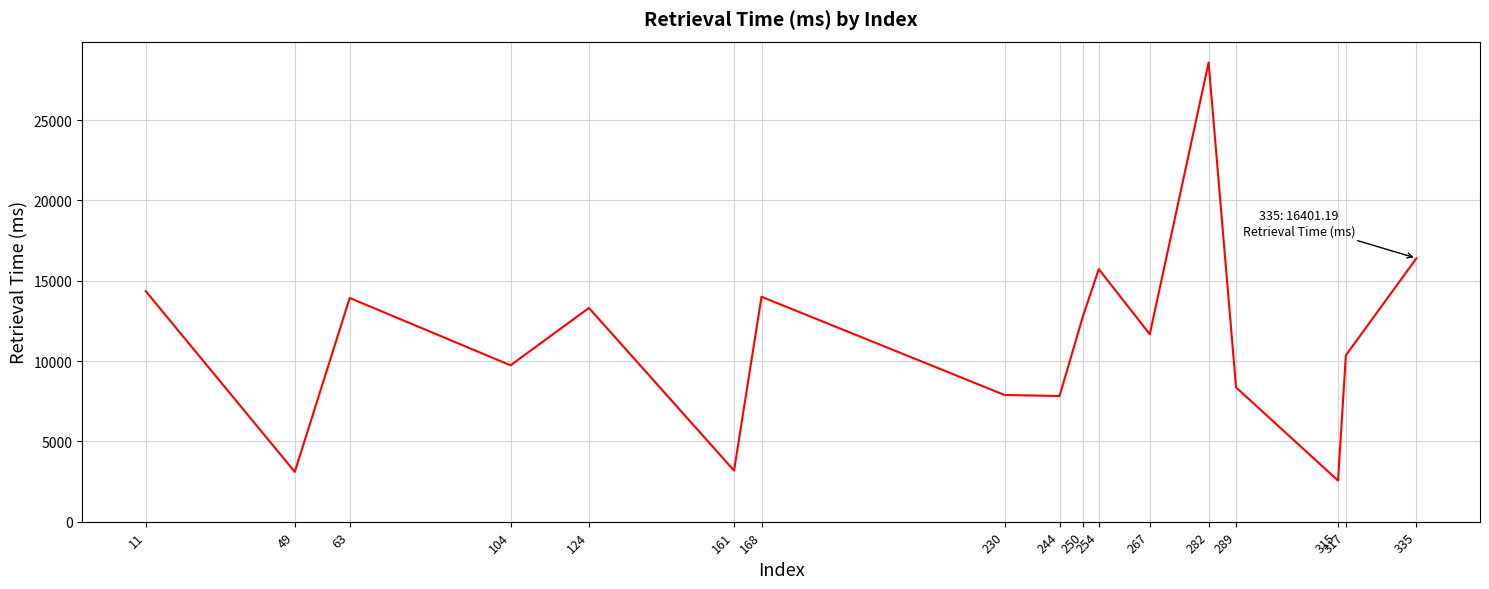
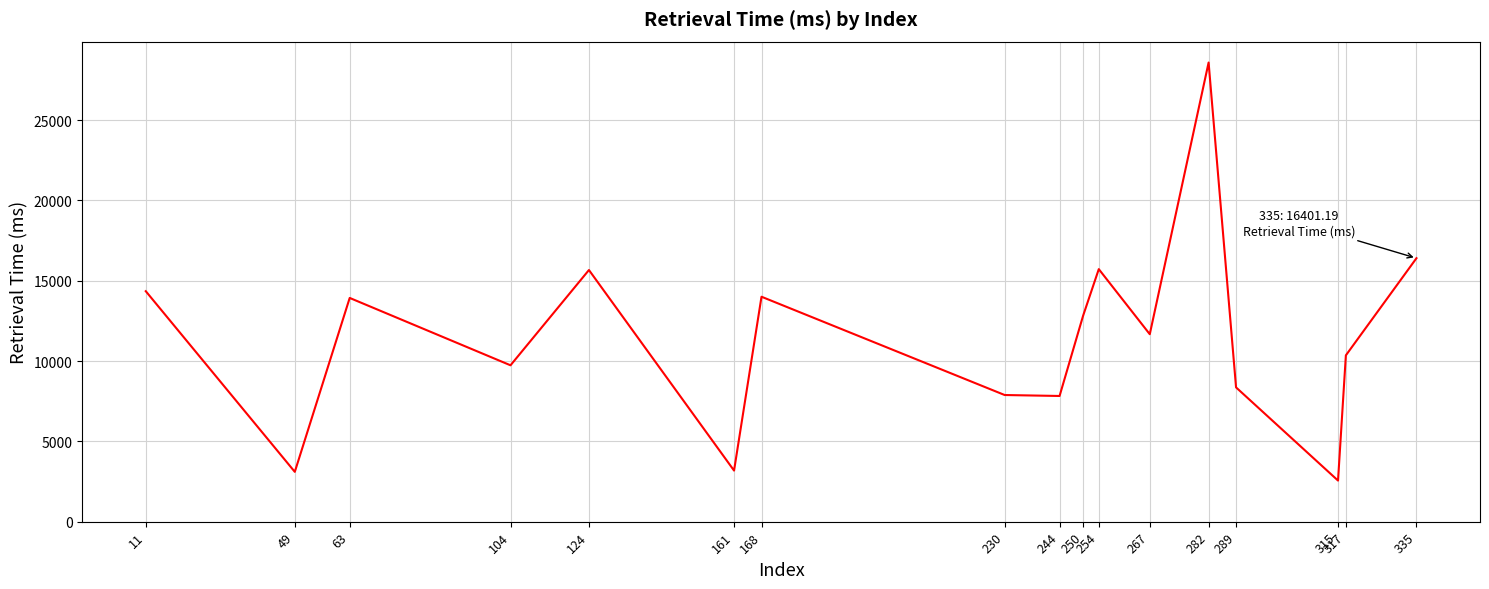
  {
    "11": 14300,
    "49": 3100,
    "63": 13900,
    "104": 9700,
-   "124": 13300,
+   "124": 15700,
    "161": 3200,
    "168": 14000,
    "230": 7900,
    "244": 7800,
    "250": 12800,
    "254": 15700,
    "267": 11700,
    "282": 28600,
    "289": 8400,
    "315": 2600,
    "317": 10400
  }
